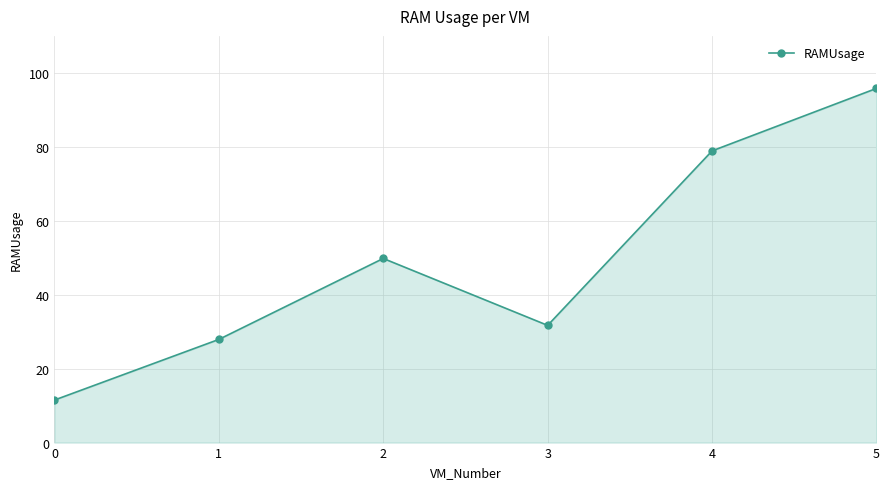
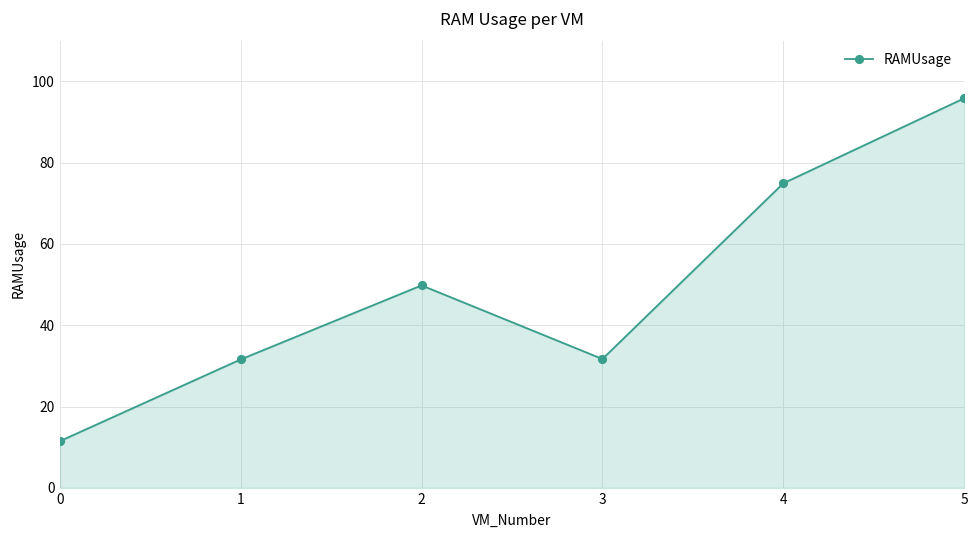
  {
    "0": 12,
-   "1": 28,
+   "1": 32,
    "2": 50,
    "3": 32,
-   "4": 79,
+   "4": 75,
    "5": 96
  }
